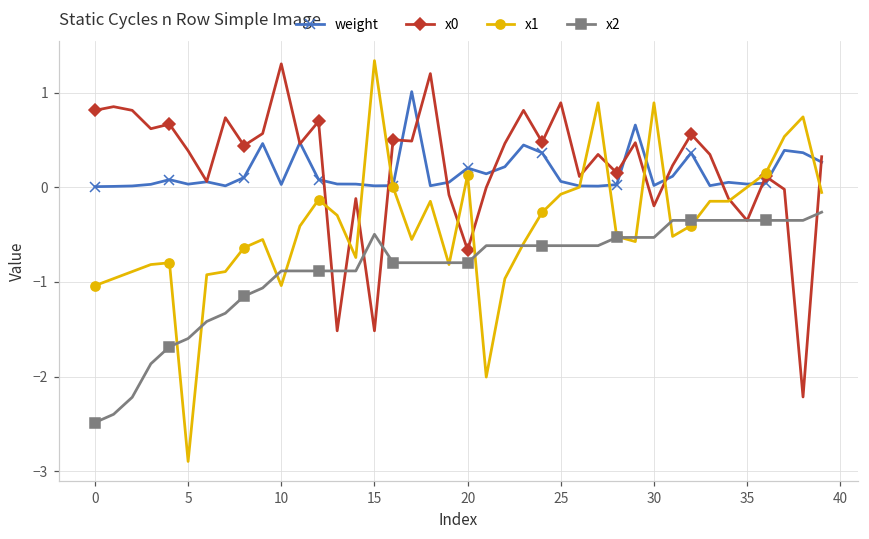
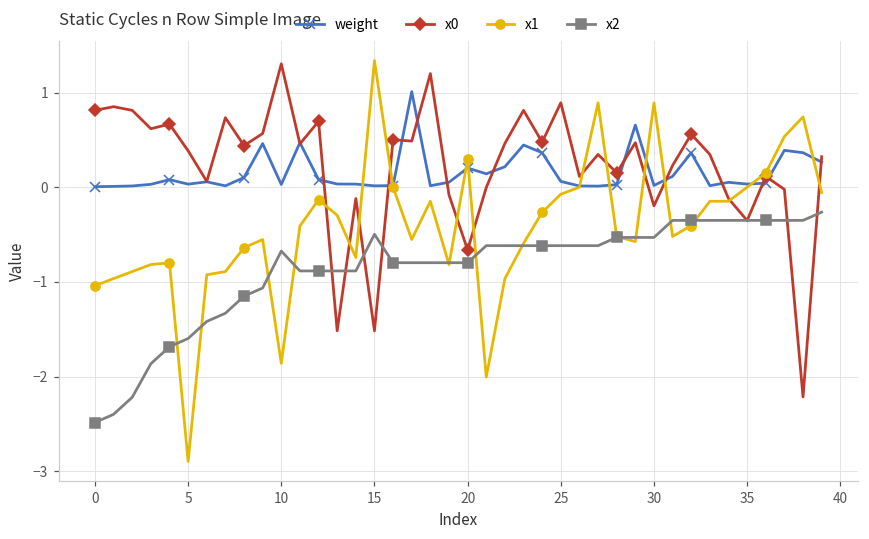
  {
    "weight": {
      "0": 0.0,
      "5": 0.0,
      "10": 0.0,
      "15": 0.0,
      "20": 0.2,
      "25": 0.1,
      "30": 0.0,
      "35": 0.0
    },
    "x0": {
      "0": 0.8,
      "5": 0.4,
      "10": 1.3,
      "15": -1.5,
      "20": -0.7,
      "25": 0.9,
      "30": -0.2
    },
    "x1": {
      "0": -1.0,
      "5": -2.9,
-     "10": -1.0,
+     "10": -1.9,
      "15": 1.3,
-     "20": 0.1,
+     "20": 0.3,
      "25": -0.1,
      "30": 0.9,
      "35": 0.0
    },
    "x2": {
      "0": -2.5,
      "5": -1.6,
-     "10": -0.9,
+     "10": -0.7,
      "15": -0.5,
      "20": -0.8,
      "25": -0.6,
      "30": -0.5
    }
  }
